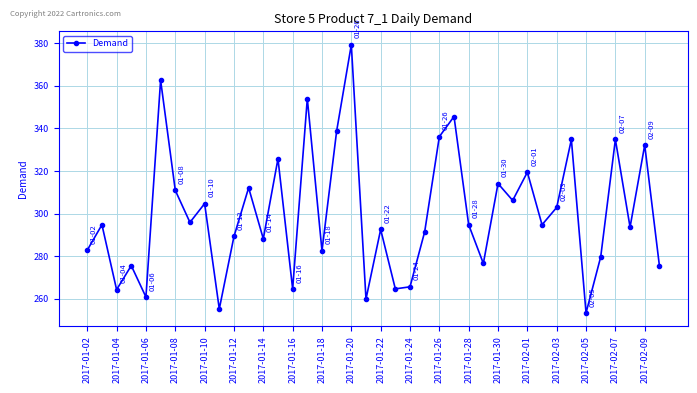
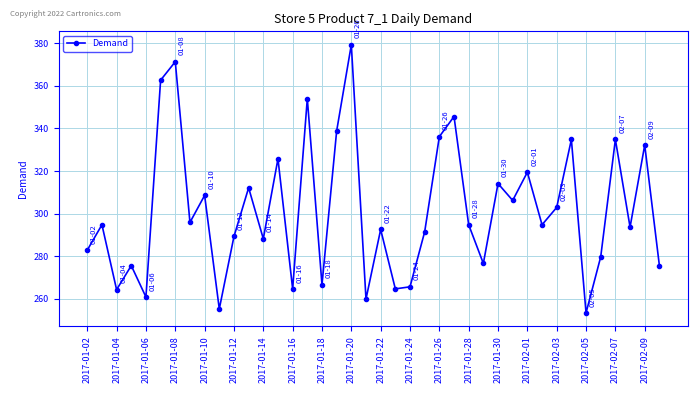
  {
    "2017-01-02": 283,
    "2017-01-04": 264,
-   "2017-01-08": 311,
-   "2017-01-10": 305,
-   "2017-01-18": 282,
+   "2017-01-08": 371,
+   "2017-01-10": 309,
+   "2017-01-18": 267,
    "2017-01-26": 336
  }
